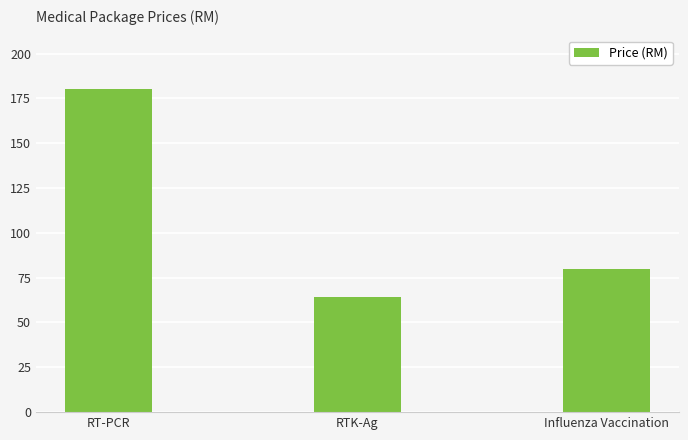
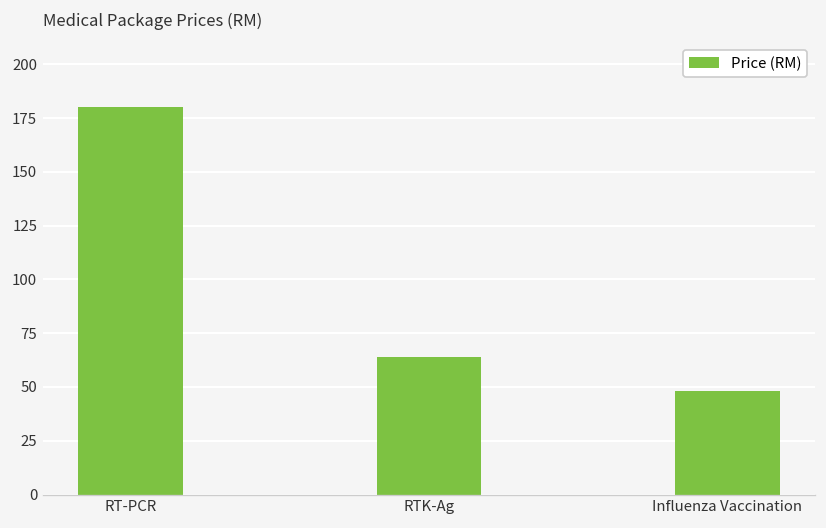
  {
    "RT-PCR": 180,
    "RTK-Ag": 64,
-   "Influenza Vaccination": 80
+   "Influenza Vaccination": 48
  }
